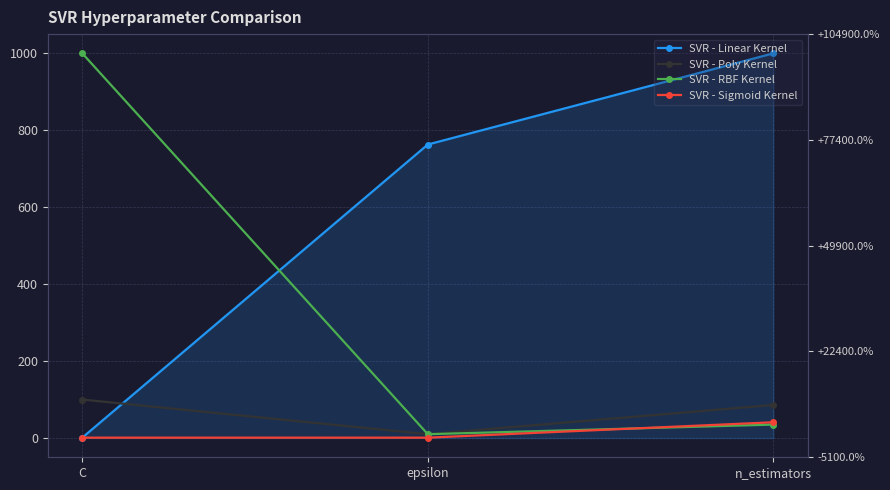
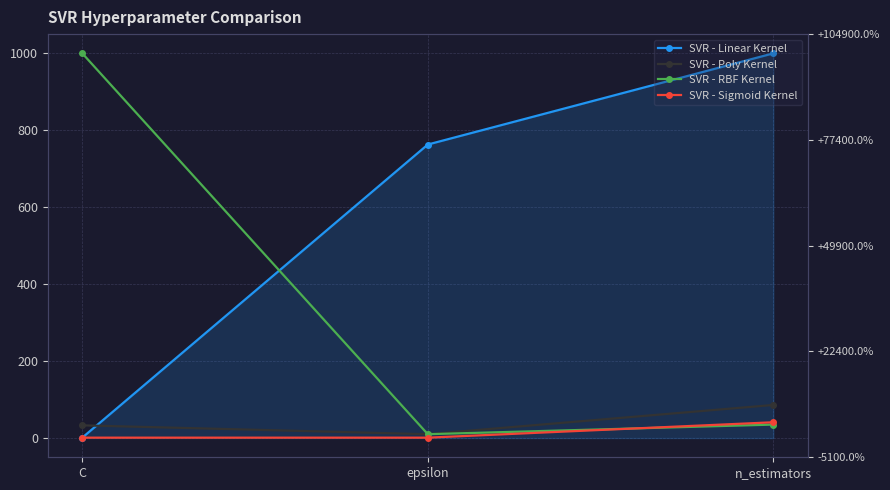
  {
    "SVR - Linear Kernel": {
      "epsilon": 760
    },
    "SVR - Poly Kernel": {
-     "C": 100,
+     "C": 30,
      "n_estimators": 90
    },
    "SVR - RBF Kernel": {
      "C": 1000
    },
    "SVR - Sigmoid Kernel": {
      "epsilon": 0
    }
  }
